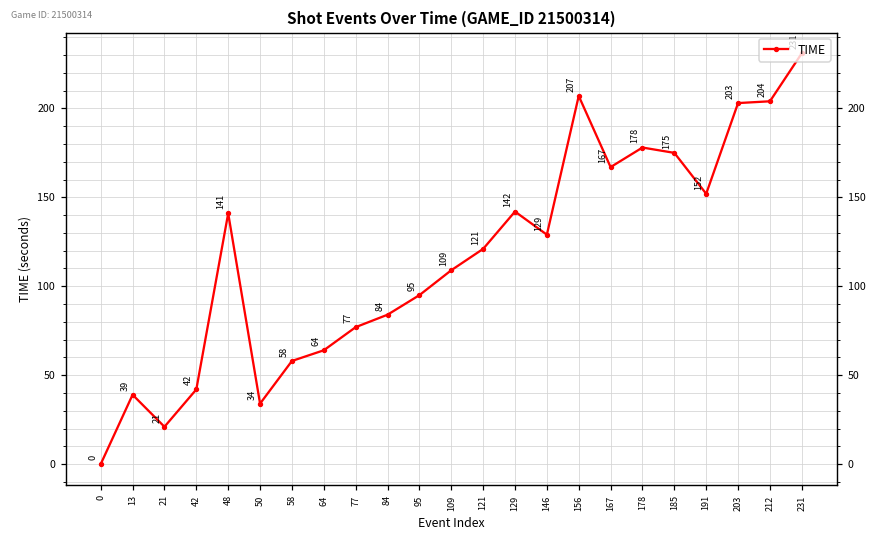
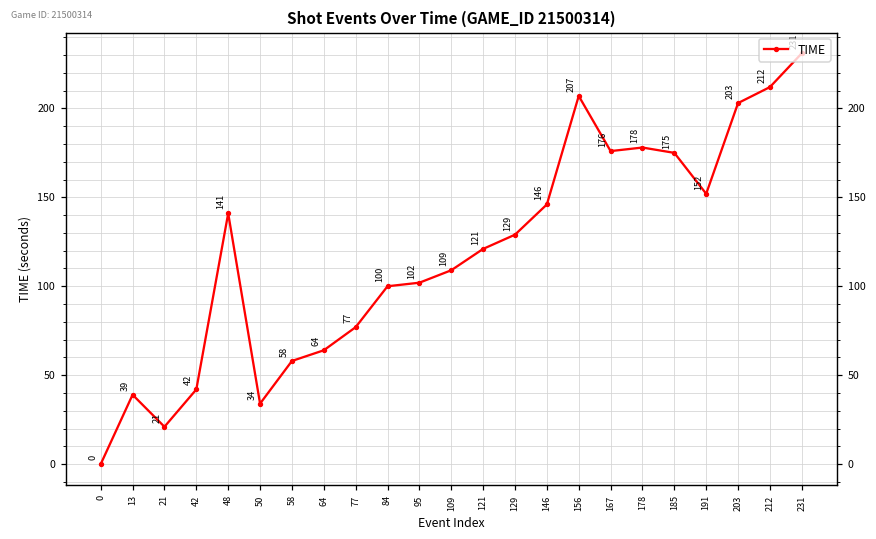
  {
    "0": 0,
    "13": 39,
    "21": 21,
    "42": 42,
    "48": 141,
    "50": 34,
    "58": 58,
    "64": 64,
    "77": 77,
-   "84": 84,
-   "95": 95,
+   "84": 100,
+   "95": 102,
    "109": 109,
    "121": 121,
-   "129": 142,
-   "146": 129,
+   "129": 129,
+   "146": 146,
    "156": 207,
-   "167": 167,
+   "167": 176,
    "178": 178,
    "185": 175,
    "191": 152,
    "203": 203,
-   "212": 204
+   "212": 212
  }
